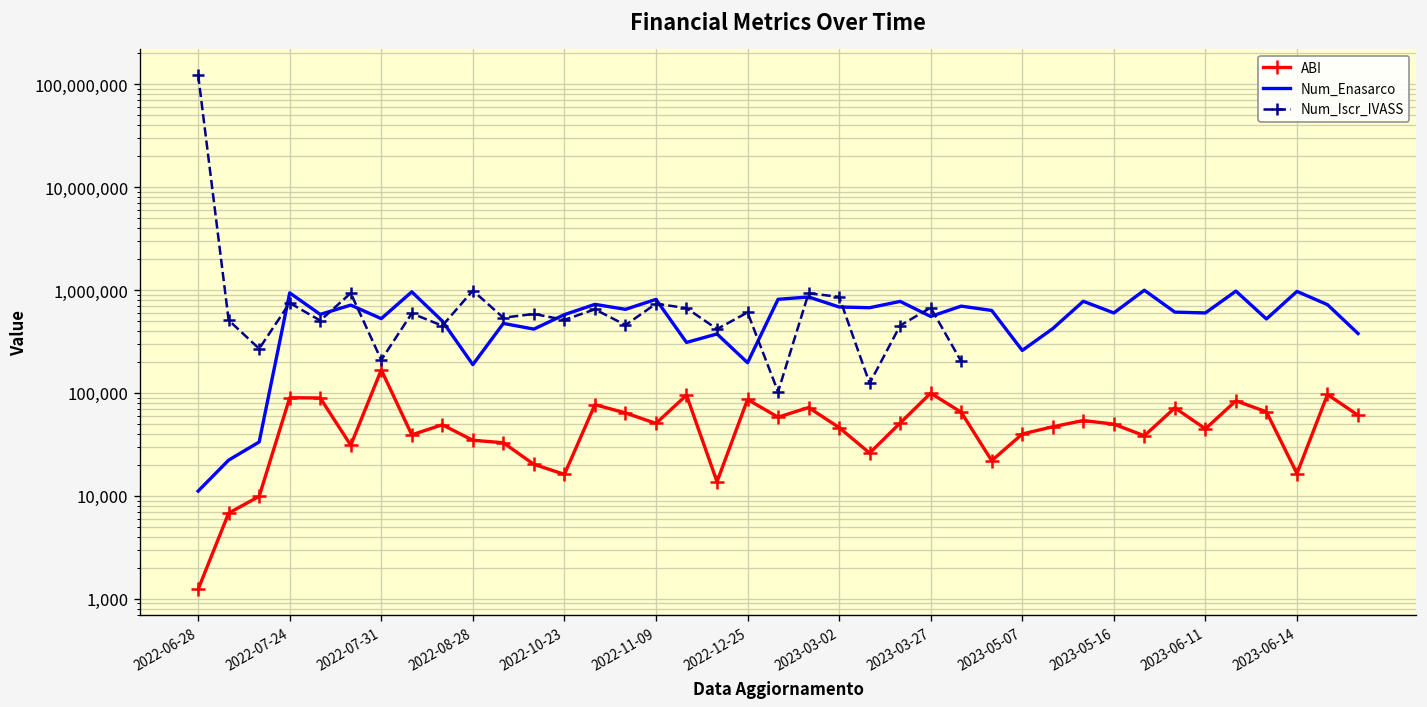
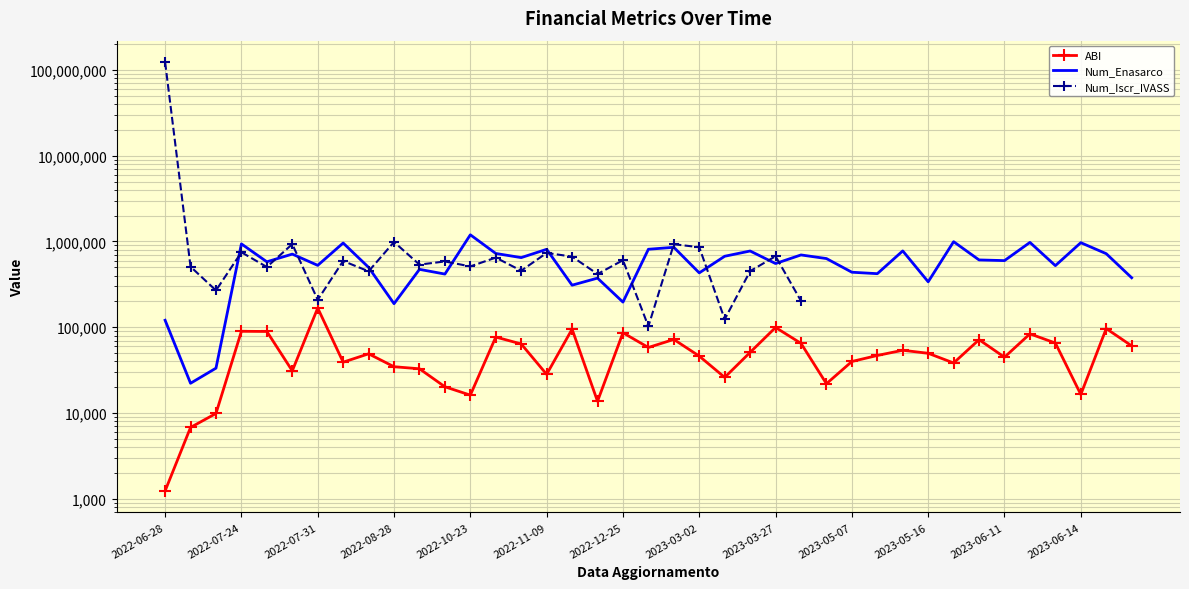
  {
    "ABI": {
      "2022-06-28": "1,200",
      "2022-07-24": "90,000",
      "2022-07-31": "170,000",
      "2022-08-28": "35,000",
      "2022-10-23": "16,000",
-     "2022-11-09": "50,000",
+     "2022-11-09": "28,000",
      "2022-12-25": "90,000",
      "2023-03-02": "50,000",
      "2023-03-27": "100,000",
      "2023-05-07": "40,000",
      "2023-05-16": "50,000",
      "2023-06-11": "40,000"
    },
    "Num_Enasarco": {
-     "2022-06-28": "11,000",
+     "2022-06-28": "120,000",
      "2022-07-24": "900,000",
      "2022-07-31": "500,000",
      "2022-08-28": "190,000",
-     "2022-10-23": "600,000",
+     "2022-10-23": "1,200,000",
      "2022-11-09": "800,000",
      "2022-12-25": "200,000",
-     "2023-03-02": "700,000",
+     "2023-03-02": "400,000",
      "2023-03-27": "600,000",
-     "2023-05-07": "260,000",
-     "2023-05-16": "600,000",
+     "2023-05-07": "400,000",
+     "2023-05-16": "340,000",
      "2023-06-11": "600,000"
    },
    "Num_Iscr_IVASS": {
      "2022-06-28": "120,000,000",
      "2022-07-24": "700,000",
      "2022-07-31": "210,000",
      "2022-08-28": "1,000,000",
      "2022-10-23": "500,000",
      "2022-11-09": "700,000",
      "2022-12-25": "600,000",
      "2023-03-02": "900,000",
      "2023-03-27": "700,000"
    }
  }
